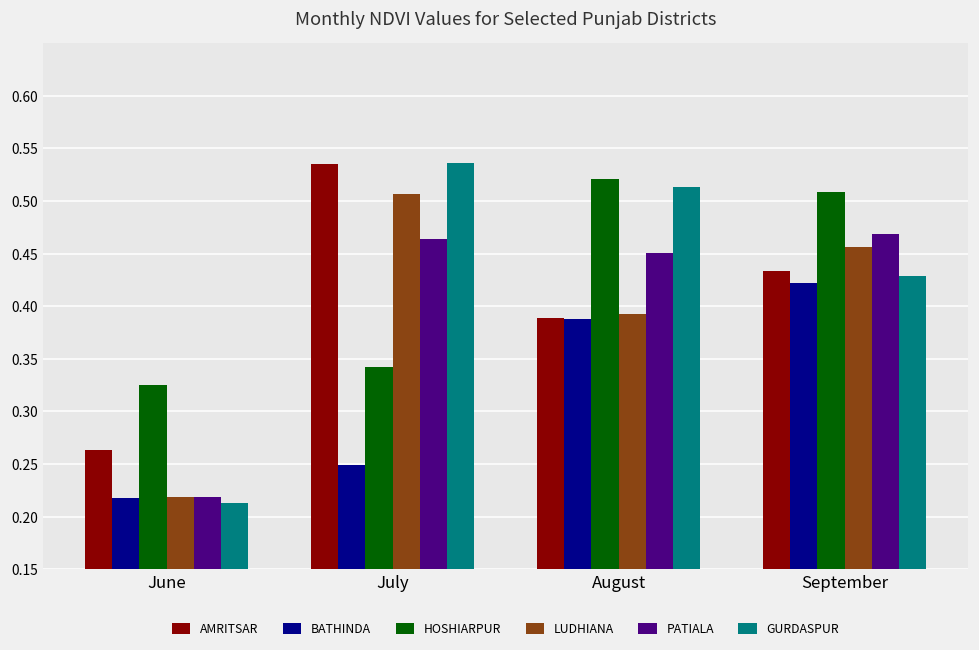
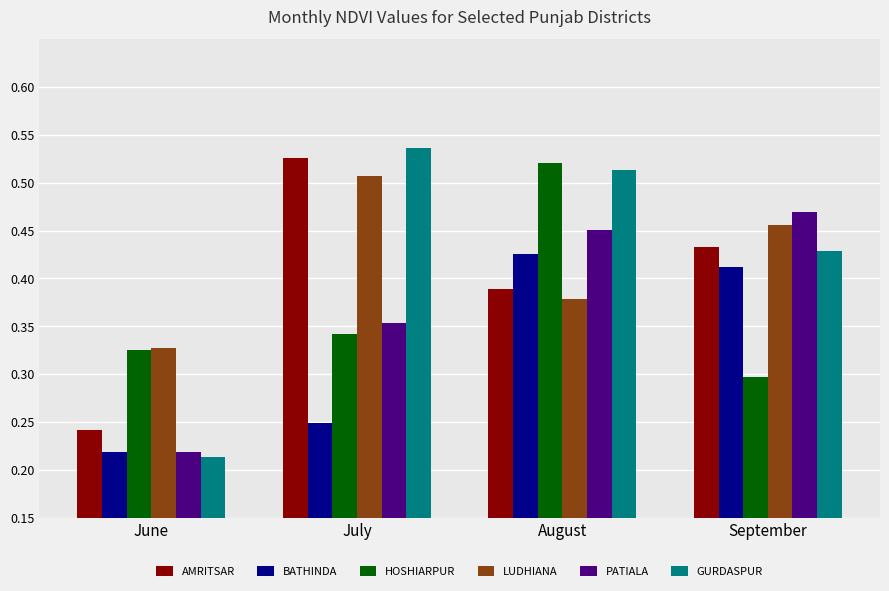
  {
    "AMRITSAR": {
-     "June": 0.26,
-     "July": 0.54,
+     "June": 0.24,
+     "July": 0.53,
      "August": 0.39,
      "September": 0.43
    },
    "BATHINDA": {
      "June": 0.22,
      "July": 0.25,
-     "August": 0.39,
-     "September": 0.42
+     "August": 0.43,
+     "September": 0.41
    },
    "HOSHIARPUR": {
      "June": 0.33,
      "July": 0.34,
      "August": 0.52,
-     "September": 0.51
+     "September": 0.30
    },
    "LUDHIANA": {
-     "June": 0.22,
+     "June": 0.33,
      "July": 0.51,
-     "August": 0.39,
+     "August": 0.38,
      "September": 0.46
    },
    "PATIALA": {
      "June": 0.22,
-     "July": 0.46,
+     "July": 0.35,
      "August": 0.45,
      "September": 0.47
    },
    "GURDASPUR": {
      "June": 0.21,
      "July": 0.54,
      "August": 0.51,
      "September": 0.43
    }
  }
